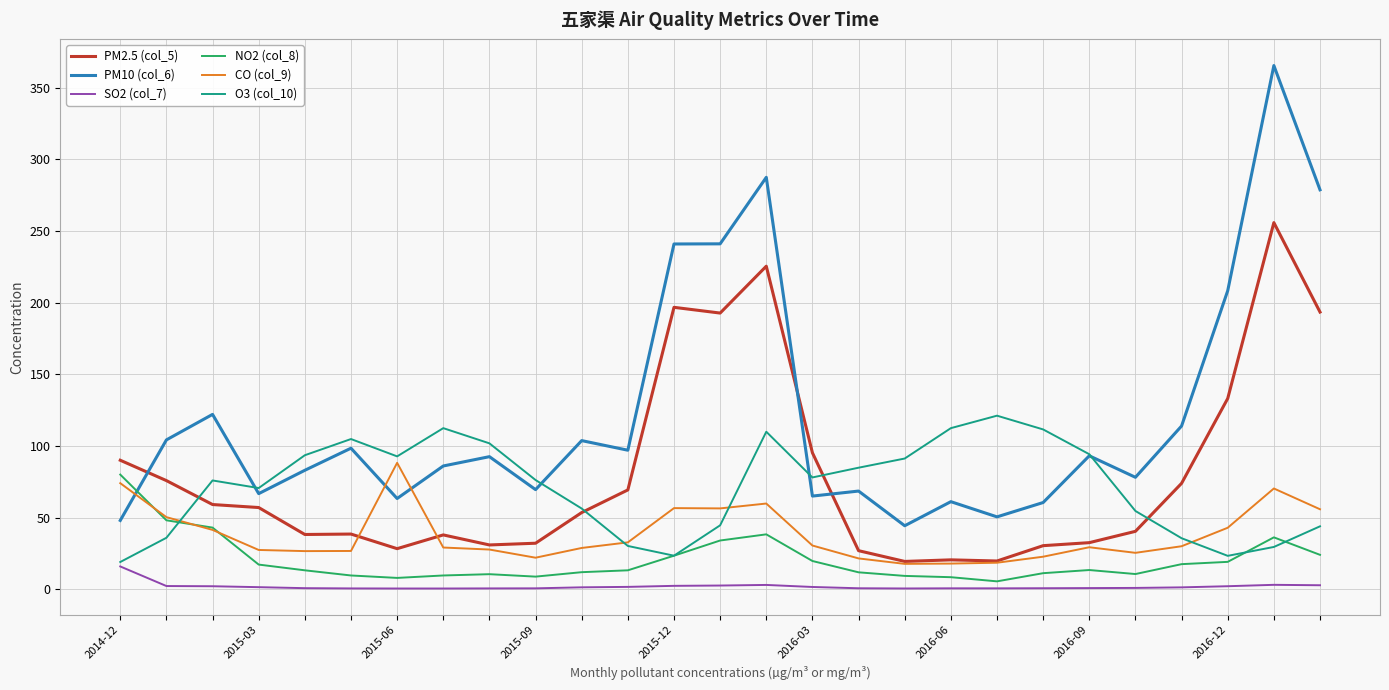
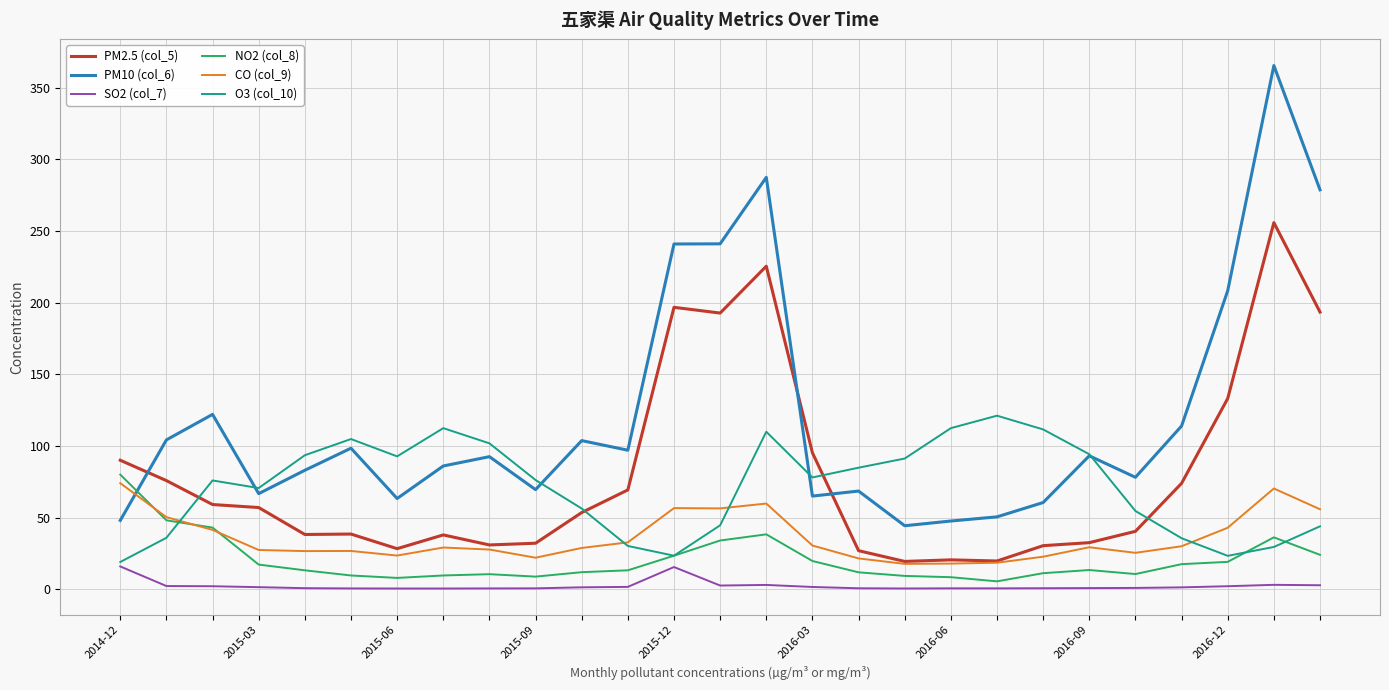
  {
    "PM2.5 (col_5)": {
      "2014-12": 90,
      "2015-03": 57,
      "2015-06": 28,
      "2015-09": 32,
      "2015-12": 197,
      "2016-03": 95,
      "2016-06": 21,
      "2016-09": 33,
      "2016-12": 133
    },
    "PM10 (col_6)": {
      "2014-12": 48,
      "2015-03": 67,
      "2015-06": 63,
      "2015-09": 70,
      "2015-12": 241,
      "2016-03": 65,
-     "2016-06": 61,
+     "2016-06": 48,
      "2016-12": 208
    },
    "SO2 (col_7)": {
      "2014-12": 16,
      "2015-03": 1,
      "2015-06": 1,
      "2015-09": 1,
-     "2015-12": 2,
+     "2015-12": 15,
      "2016-03": 2,
      "2016-06": 1,
      "2016-09": 1,
      "2016-12": 2
    },
    "CO (col_9)": {
      "2014-12": 74,
      "2015-03": 27,
-     "2015-06": 88,
+     "2015-06": 24,
      "2015-09": 22,
      "2015-12": 57,
      "2016-03": 31,
      "2016-06": 18,
      "2016-09": 29,
      "2016-12": 43
    }
  }
